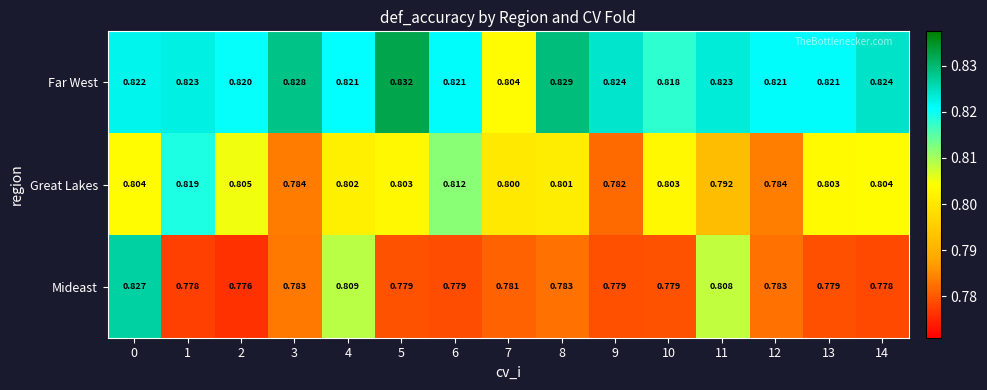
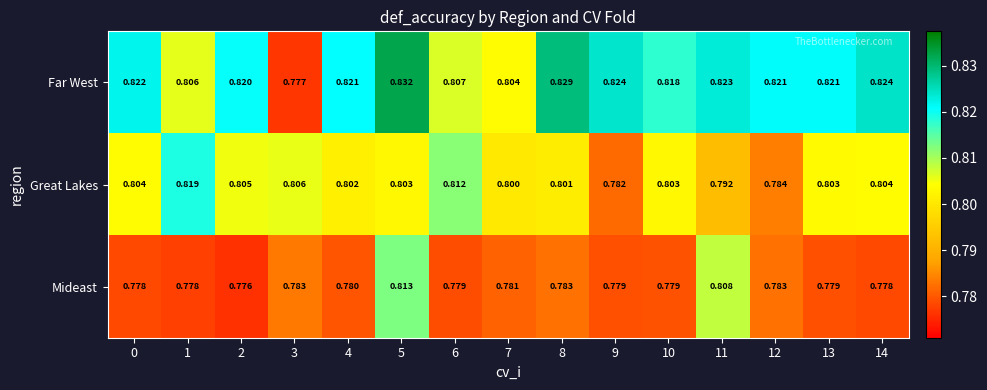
  {
    "Far West": {
      "0": 0.822,
-     "1": 0.823,
+     "1": 0.806,
      "2": 0.820,
-     "3": 0.828,
+     "3": 0.777,
      "4": 0.821,
      "5": 0.832,
-     "6": 0.821,
+     "6": 0.807,
      "7": 0.804,
      "8": 0.829,
      "9": 0.824,
      "10": 0.818,
      "11": 0.823,
      "12": 0.821,
      "14": 0.824
    },
    "Great Lakes": {
      "0": 0.804,
      "1": 0.819,
      "2": 0.805,
-     "3": 0.784,
+     "3": 0.806,
      "4": 0.802,
      "5": 0.803,
      "6": 0.812,
      "7": 0.800,
      "8": 0.801,
      "9": 0.782,
      "10": 0.803,
      "11": 0.792,
      "12": 0.784,
      "13": 0.803,
      "14": 0.804
    },
    "Mideast": {
-     "0": 0.827,
+     "0": 0.778,
      "1": 0.778,
      "2": 0.776,
      "3": 0.783,
-     "4": 0.809,
-     "5": 0.779,
+     "4": 0.780,
+     "5": 0.813,
      "6": 0.779,
      "7": 0.781,
      "8": 0.783,
      "9": 0.779,
      "10": 0.779,
      "11": 0.808,
      "12": 0.783,
      "13": 0.779,
      "14": 0.778
    }
  }
